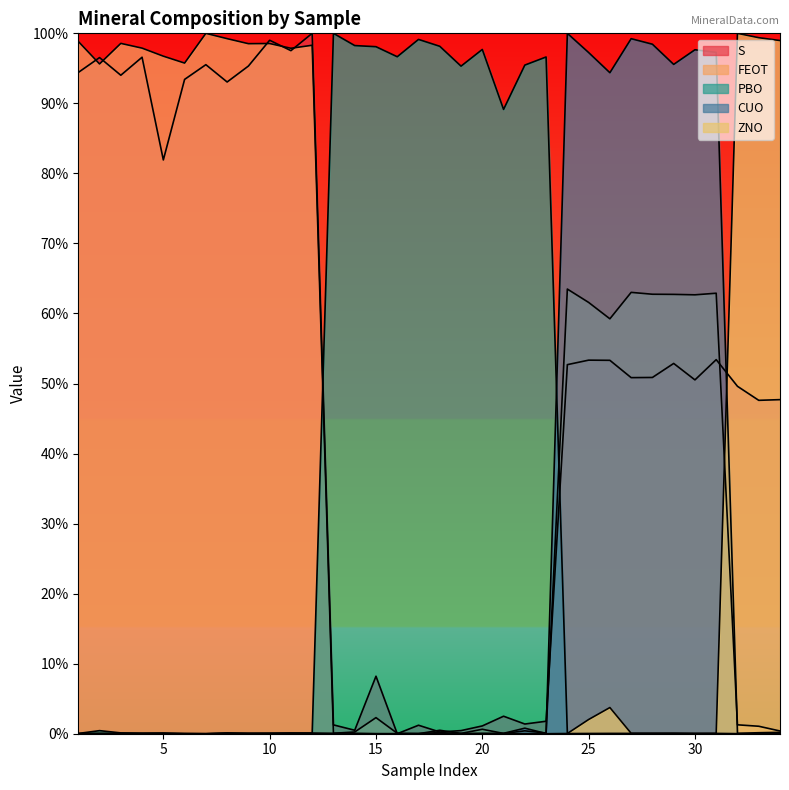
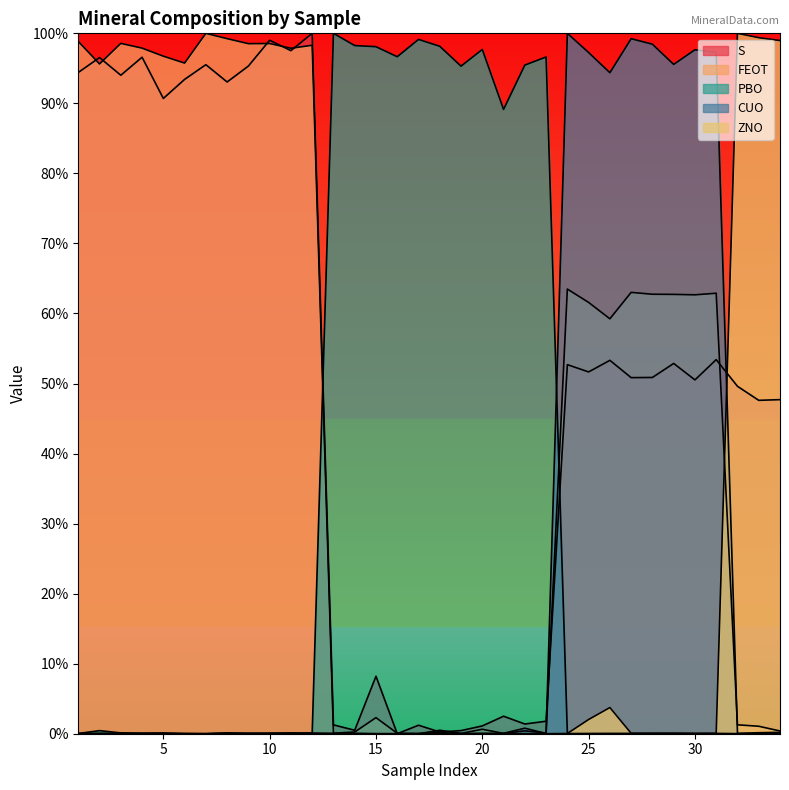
  {
    "S": {
-     "5": "82%",
+     "5": "91%",
      "10": "99%",
      "15": "8%",
      "20": "1%",
-     "25": "53%",
+     "25": "52%",
      "30": "51%"
    }
  }
